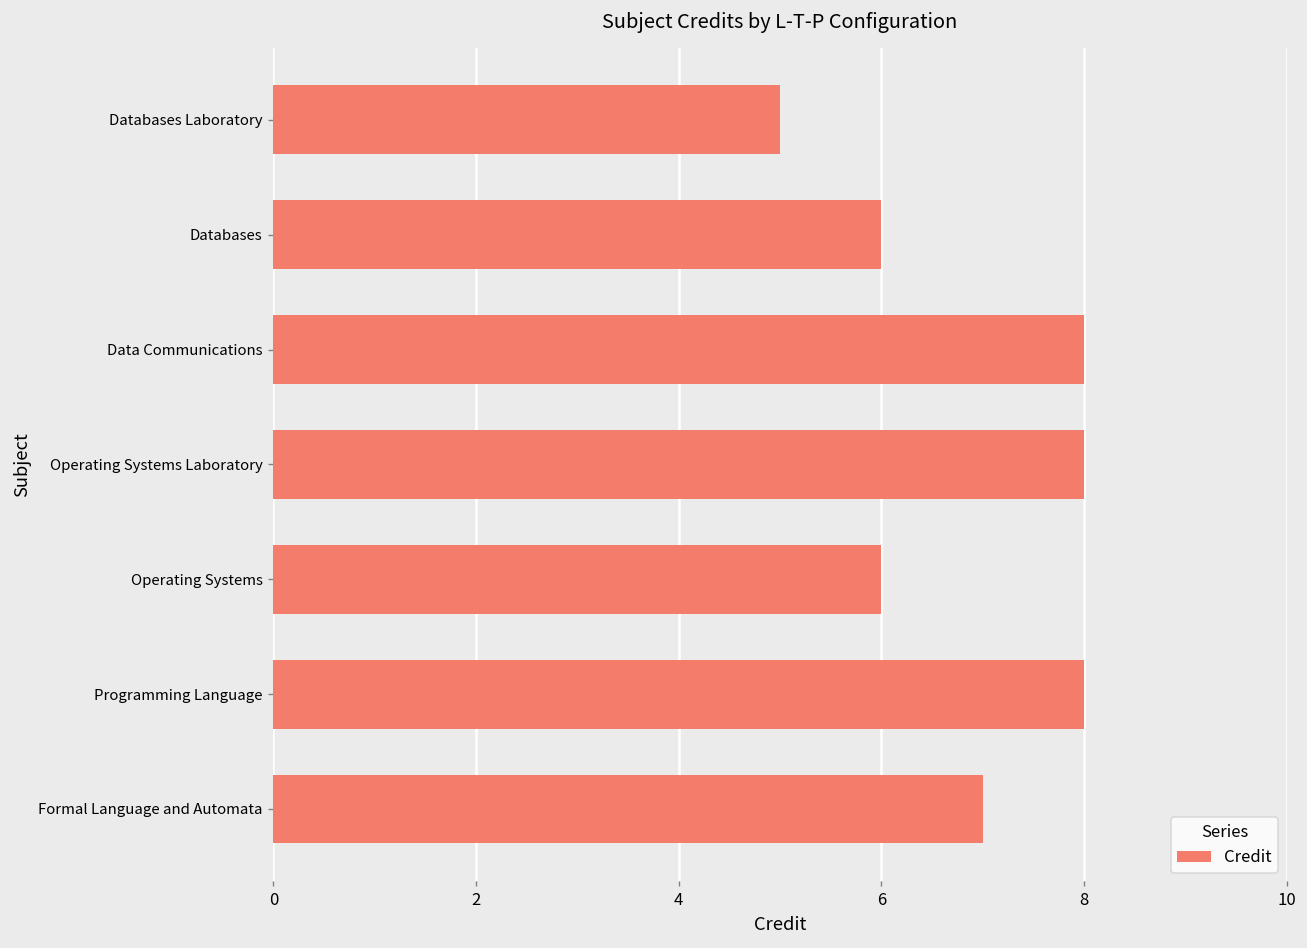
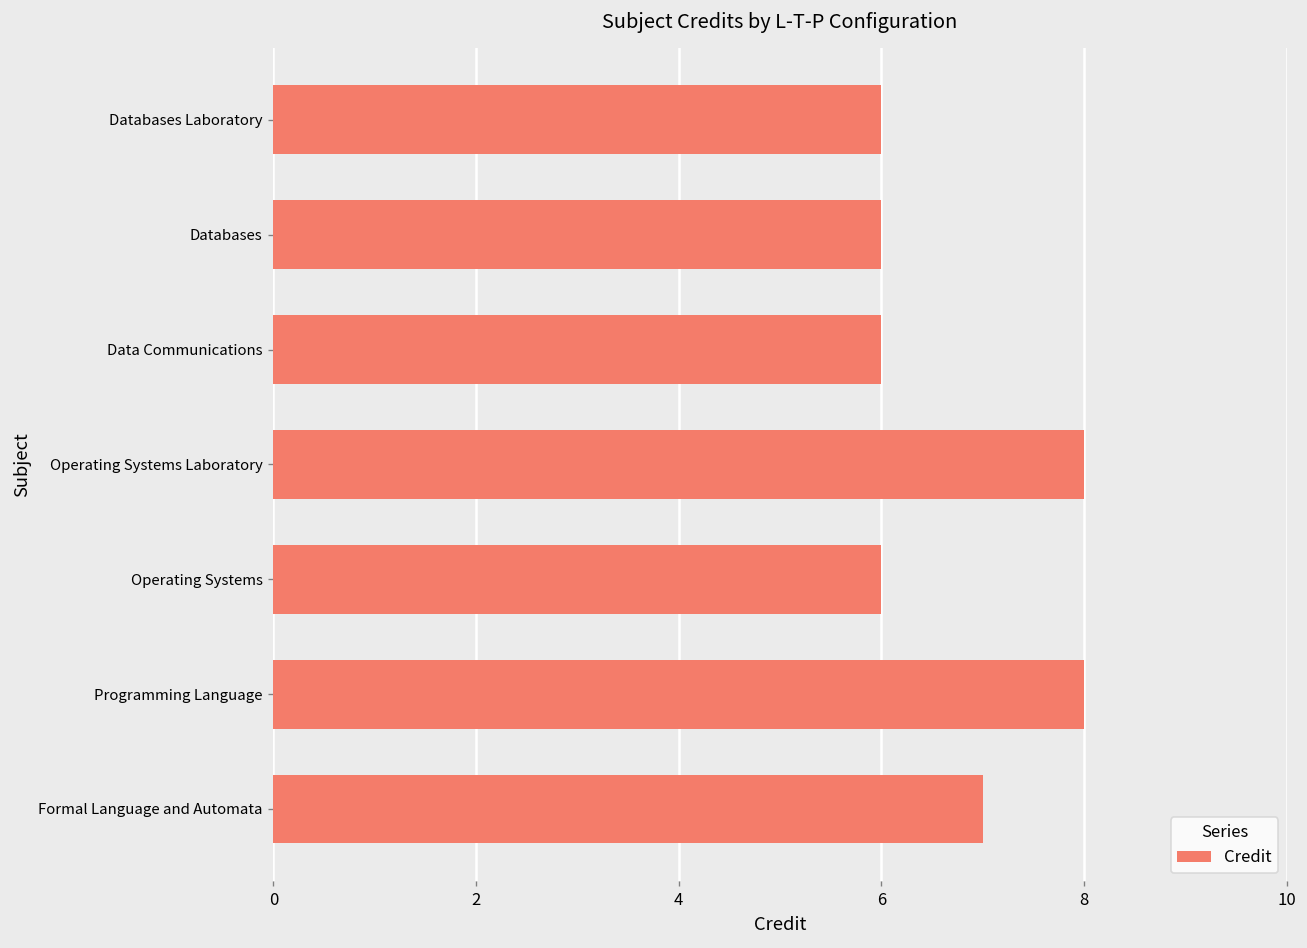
  {
-   "Databases Laboratory": 5,
+   "Databases Laboratory": 6,
    "Databases": 6,
-   "Data Communications": 8,
+   "Data Communications": 6,
    "Operating Systems Laboratory": 8,
    "Operating Systems": 6,
    "Programming Language": 8,
    "Formal Language and Automata": 7
  }
